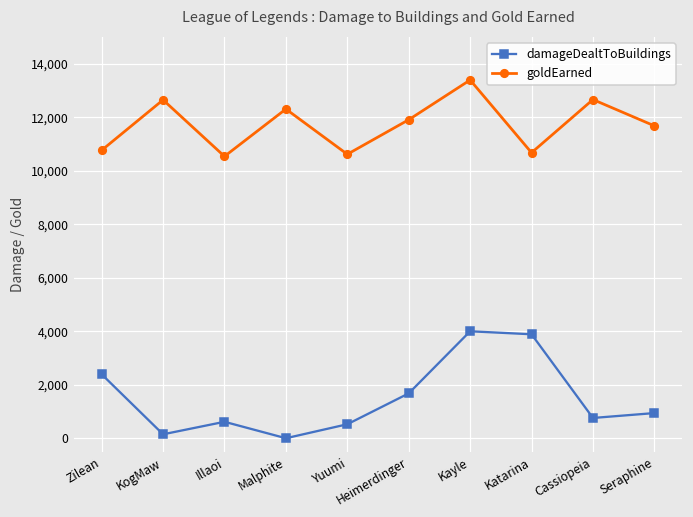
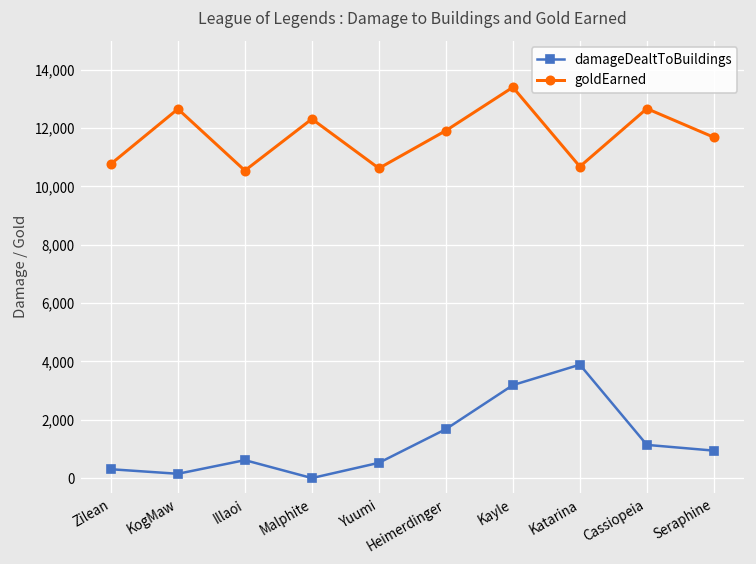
  {
    "damageDealtToBuildings": {
-     "Zilean": "2,400",
+     "Zilean": "300",
      "KogMaw": "100",
      "Illaoi": "600",
      "Malphite": "0",
      "Yuumi": "500",
      "Heimerdinger": "1,700",
-     "Kayle": "4,000",
+     "Kayle": "3,200",
      "Katarina": "3,900",
-     "Cassiopeia": "800",
+     "Cassiopeia": "1,100",
      "Seraphine": "900"
    },
    "goldEarned": {
      "Zilean": "10,800",
      "KogMaw": "12,700",
      "Illaoi": "10,500",
      "Malphite": "12,300",
      "Yuumi": "10,600",
      "Heimerdinger": "11,900",
      "Kayle": "13,400",
      "Katarina": "10,700",
      "Cassiopeia": "12,700",
      "Seraphine": "11,700"
    }
  }
